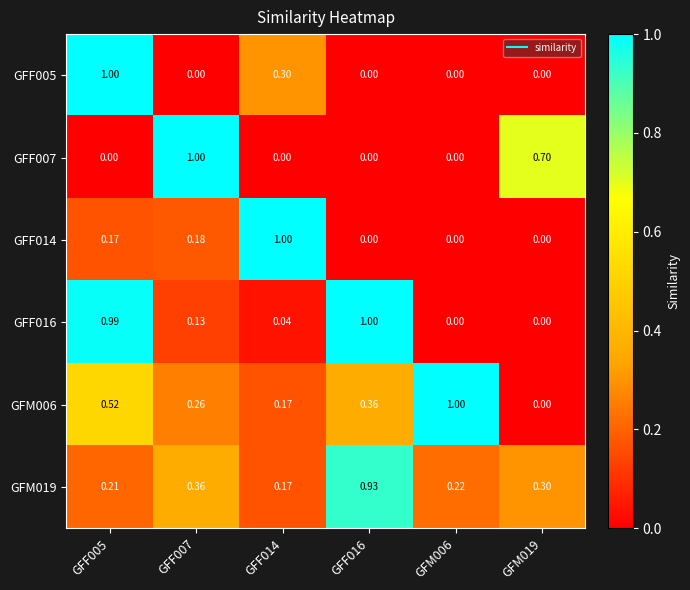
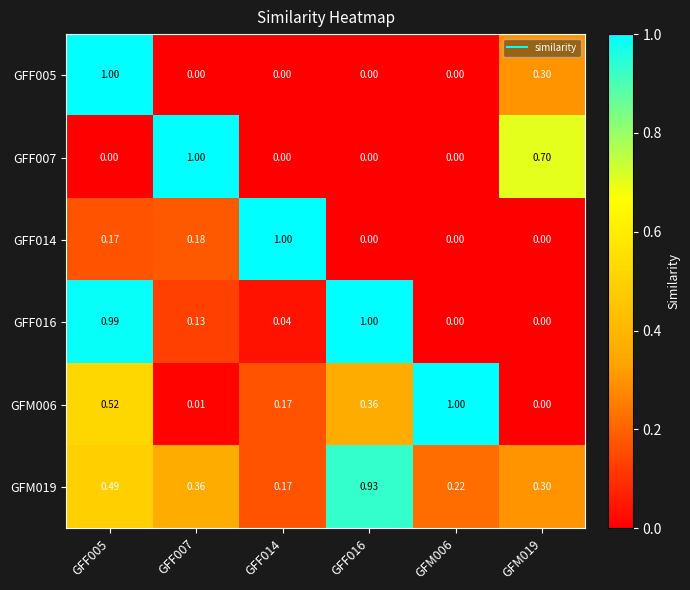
  {
    "GFF005": {
      "GFF005": 1.00,
      "GFF007": 0.00,
-     "GFF014": 0.30,
+     "GFF014": 0.00,
      "GFF016": 0.00,
      "GFM006": 0.00,
-     "GFM019": 0.00
+     "GFM019": 0.30
    },
    "GFF007": {
      "GFF005": 0.00,
      "GFF007": 1.00,
      "GFF014": 0.00,
      "GFF016": 0.00,
      "GFM006": 0.00,
      "GFM019": 0.70
    },
    "GFF014": {
      "GFF005": 0.17,
      "GFF007": 0.18,
      "GFF014": 1.00,
      "GFF016": 0.00,
      "GFM006": 0.00,
      "GFM019": 0.00
    },
    "GFF016": {
      "GFF005": 0.99,
      "GFF007": 0.13,
      "GFF014": 0.04,
      "GFF016": 1.00,
      "GFM006": 0.00,
      "GFM019": 0.00
    },
    "GFM006": {
      "GFF005": 0.52,
-     "GFF007": 0.26,
+     "GFF007": 0.01,
      "GFF014": 0.17,
      "GFF016": 0.36,
      "GFM006": 1.00,
      "GFM019": 0.00
    },
    "GFM019": {
-     "GFF005": 0.21,
+     "GFF005": 0.49,
      "GFF007": 0.36,
      "GFF014": 0.17,
      "GFF016": 0.93,
      "GFM006": 0.22,
      "GFM019": 0.30
    }
  }
